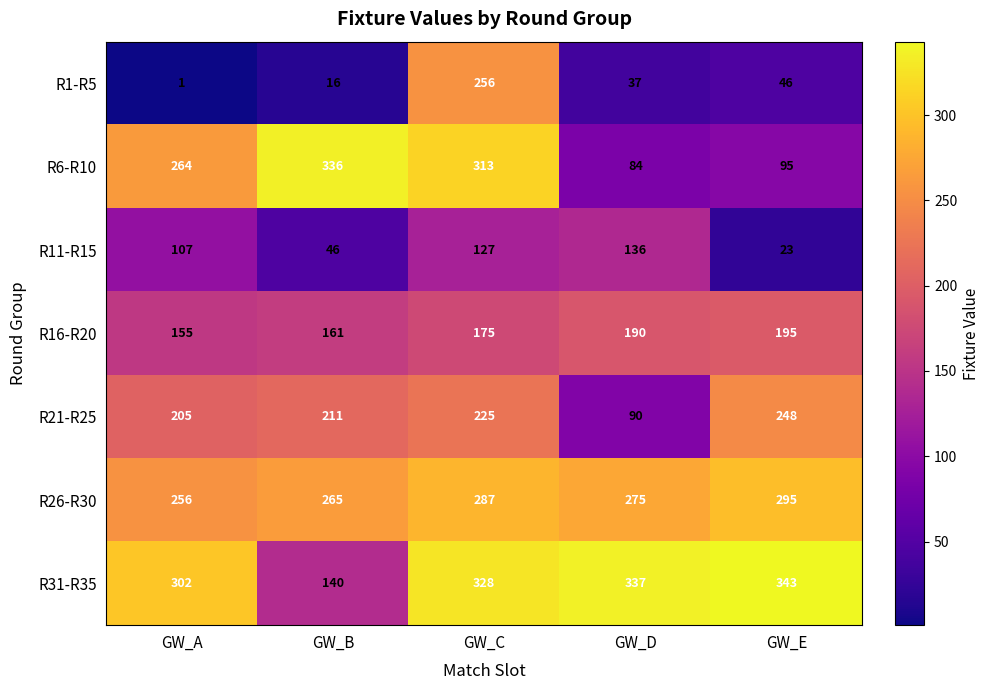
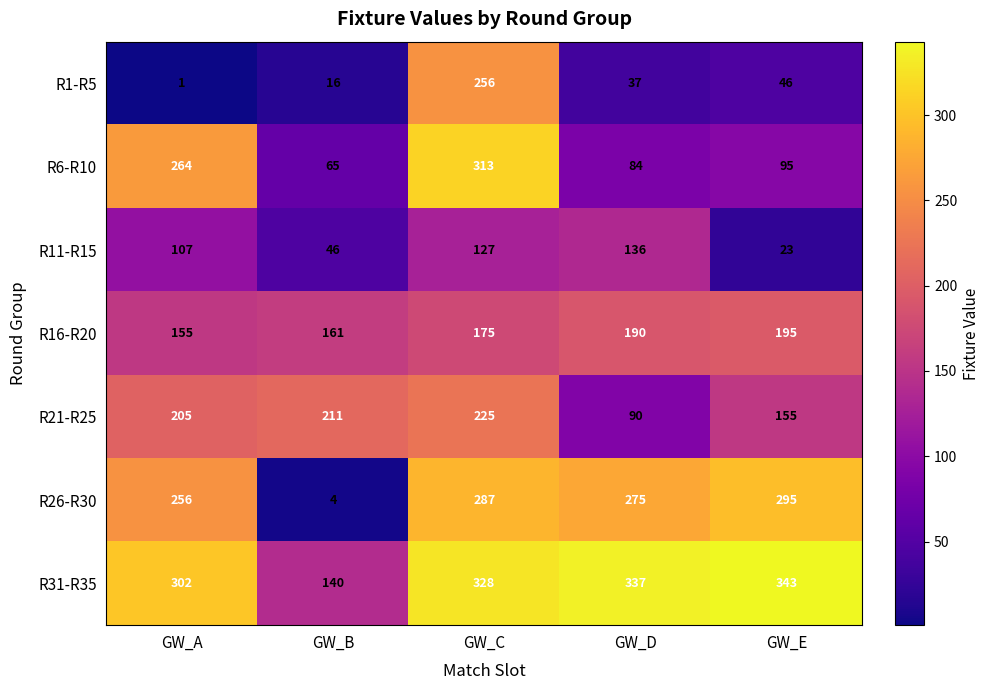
  {
    "R1-R5": {
      "GW_A": 1,
      "GW_B": 16,
      "GW_C": 256,
      "GW_D": 37,
      "GW_E": 46
    },
    "R6-R10": {
      "GW_A": 264,
-     "GW_B": 336,
+     "GW_B": 65,
      "GW_C": 313,
      "GW_D": 84,
      "GW_E": 95
    },
    "R11-R15": {
      "GW_A": 107,
      "GW_B": 46,
      "GW_C": 127,
      "GW_D": 136,
      "GW_E": 23
    },
    "R16-R20": {
      "GW_A": 155,
      "GW_B": 161,
      "GW_C": 175,
      "GW_D": 190,
      "GW_E": 195
    },
    "R21-R25": {
      "GW_A": 205,
      "GW_B": 211,
      "GW_C": 225,
      "GW_D": 90,
-     "GW_E": 248
+     "GW_E": 155
    },
    "R26-R30": {
      "GW_A": 256,
-     "GW_B": 265,
+     "GW_B": 4,
      "GW_C": 287,
      "GW_D": 275,
      "GW_E": 295
    },
    "R31-R35": {
      "GW_A": 302,
      "GW_B": 140,
      "GW_C": 328,
      "GW_D": 337,
      "GW_E": 343
    }
  }
